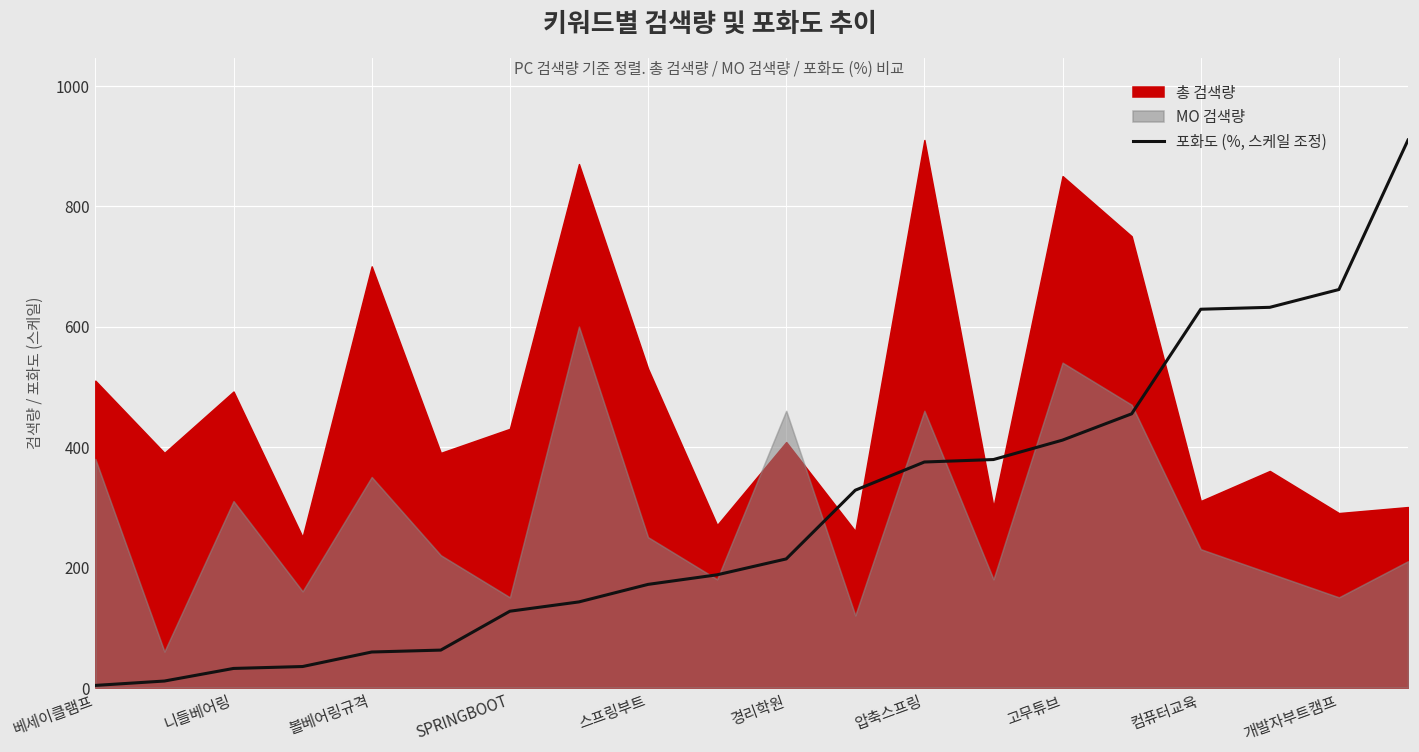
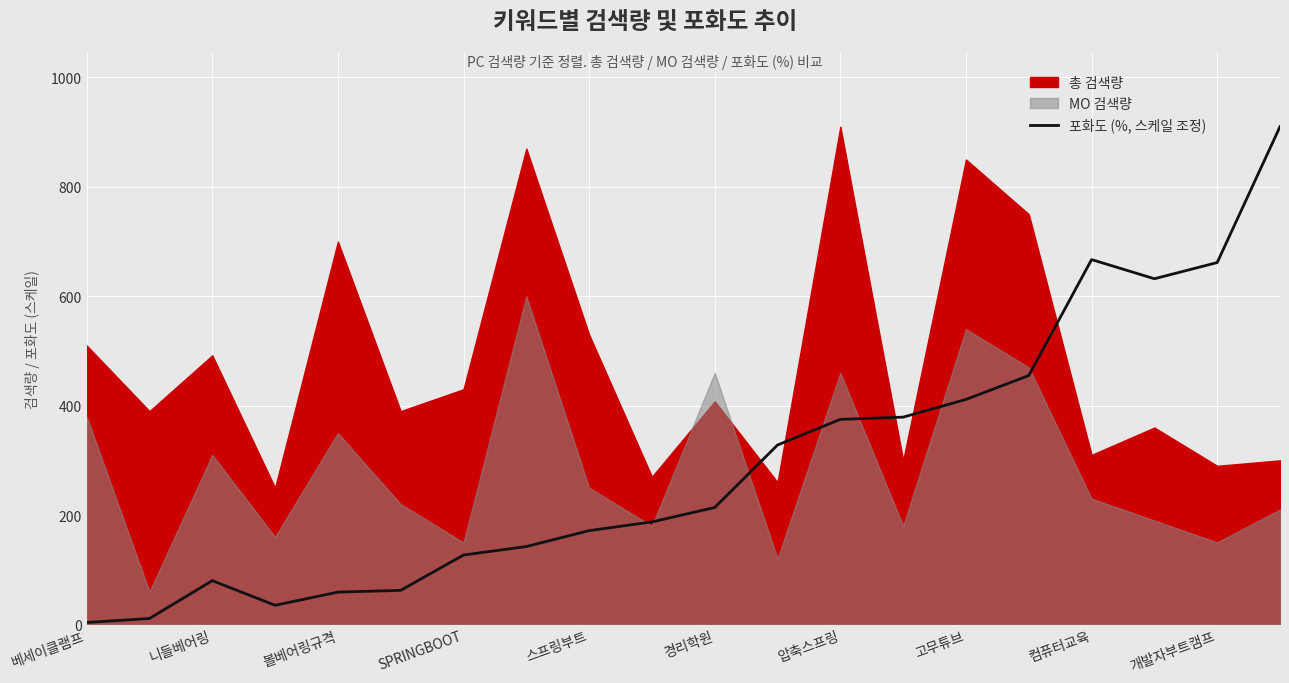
  {
    "포화도 (%, 스케일 조정)": {
      "베세이클램프": 0,
-     "니들베어링": 30,
+     "니들베어링": 80,
      "볼베어링규격": 60,
      "SPRINGBOOT": 130,
      "스프링부트": 170,
      "경리학원": 210,
      "압축스프링": 370,
      "고무튜브": 410,
-     "컴퓨터교육": 630,
+     "컴퓨터교육": 670,
      "개발자부트캠프": 660
    },
    "총 검색량": {
      "베세이클램프": 510,
      "니들베어링": 490,
      "볼베어링규격": 700,
      "SPRINGBOOT": 430,
      "스프링부트": 530,
      "경리학원": 410,
      "압축스프링": 910,
      "고무튜브": 850,
      "컴퓨터교육": 310,
      "개발자부트캠프": 290
    },
    "MO 검색량": {
      "베세이클램프": 380,
      "니들베어링": 310,
      "볼베어링규격": 350,
      "SPRINGBOOT": 150,
      "스프링부트": 250,
      "경리학원": 460,
      "압축스프링": 460,
      "고무튜브": 540,
      "컴퓨터교육": 230,
      "개발자부트캠프": 150
    }
  }
